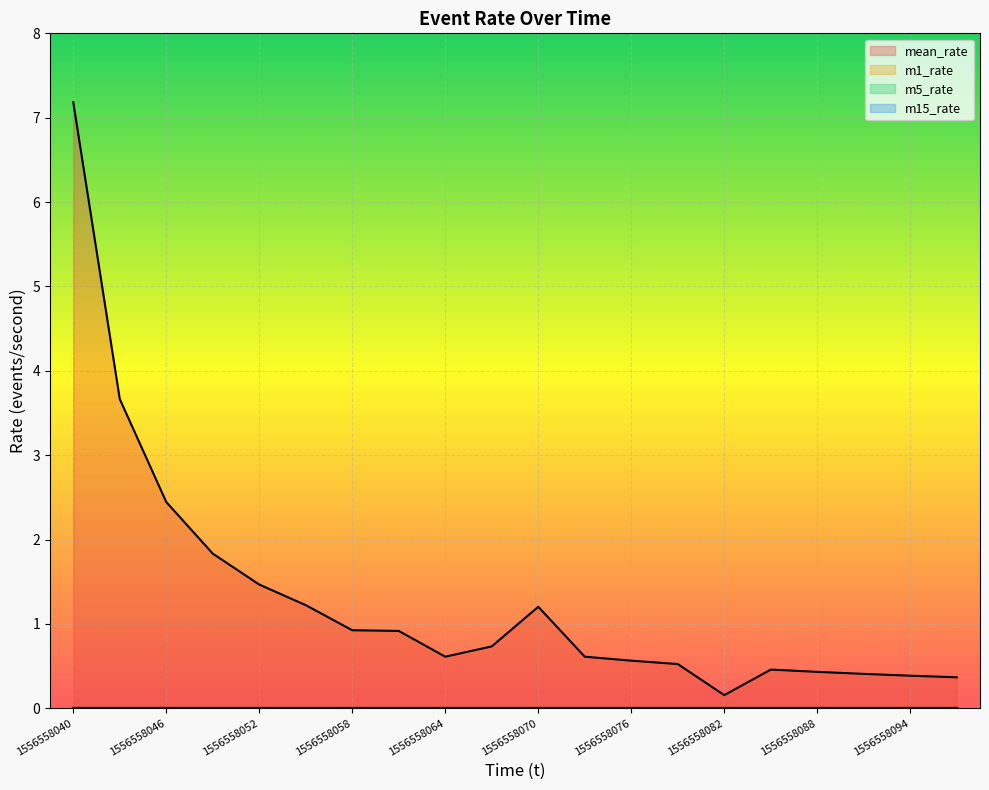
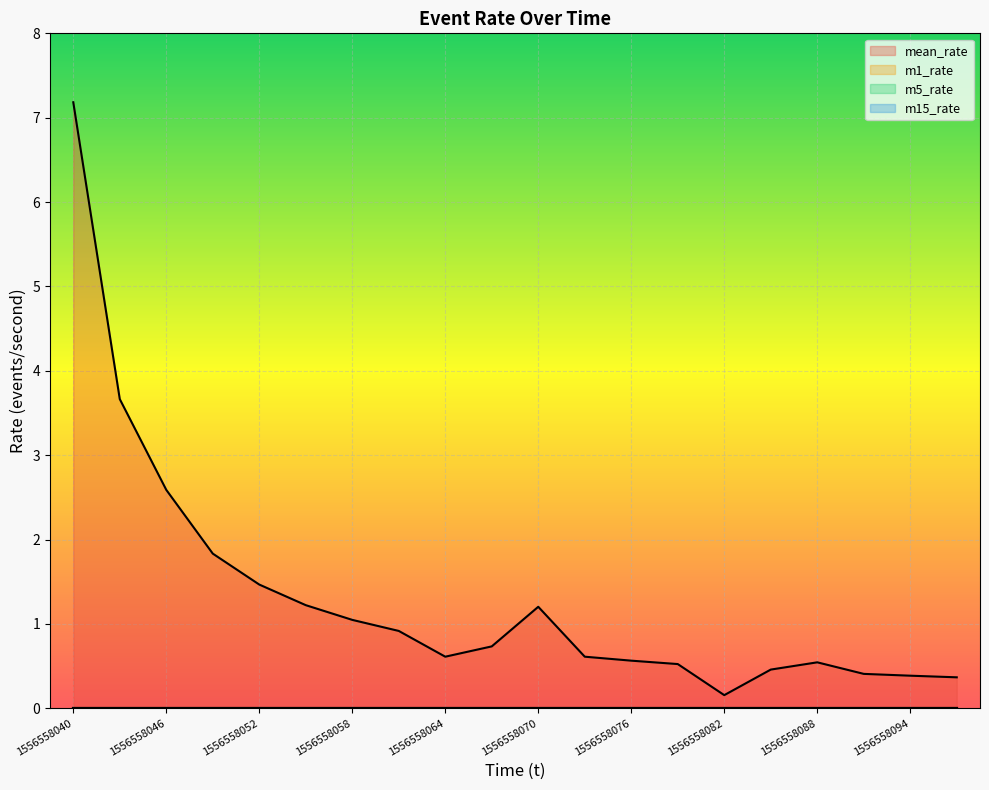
  {
    "mean_rate": {
      "1556558040": 7.2,
-     "1556558046": 2.4,
+     "1556558046": 2.6,
      "1556558052": 1.5,
-     "1556558058": 0.9,
+     "1556558058": 1.0,
      "1556558064": 0.6,
      "1556558070": 1.2,
      "1556558076": 0.6,
      "1556558082": 0.2,
-     "1556558088": 0.4,
+     "1556558088": 0.5,
      "1556558094": 0.4
    },
    "m15_rate": {
      "1556558040": 0.0,
      "1556558046": 0.0,
      "1556558052": 0.0,
      "1556558058": 0.0,
      "1556558064": 0.0,
      "1556558070": 0.0,
      "1556558076": 0.0,
      "1556558082": 0.0,
      "1556558088": 0.0,
      "1556558094": 0.0
    }
  }
